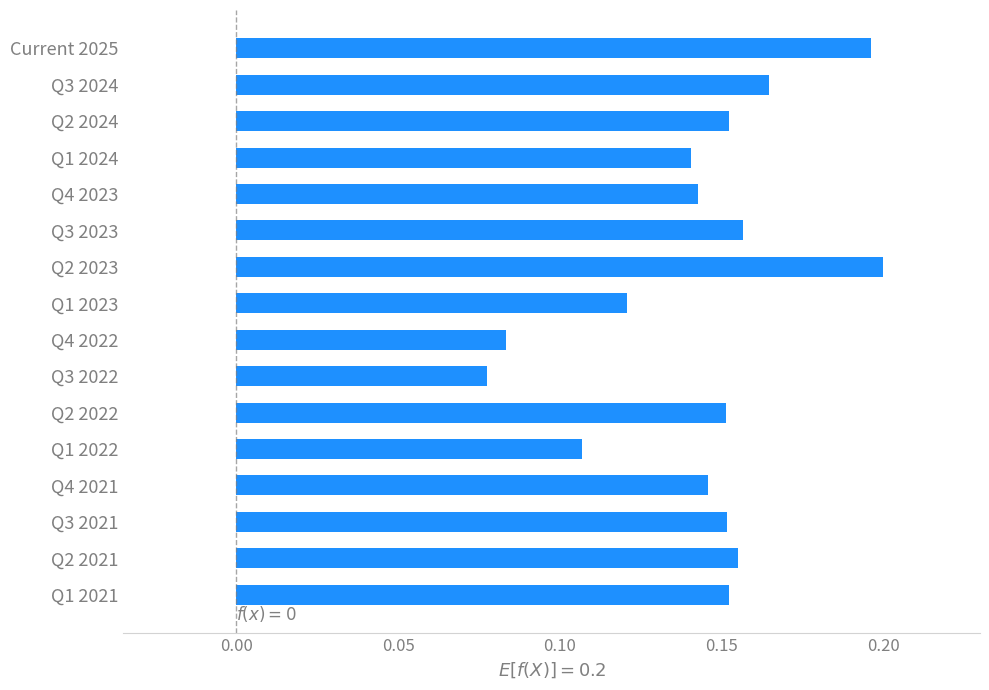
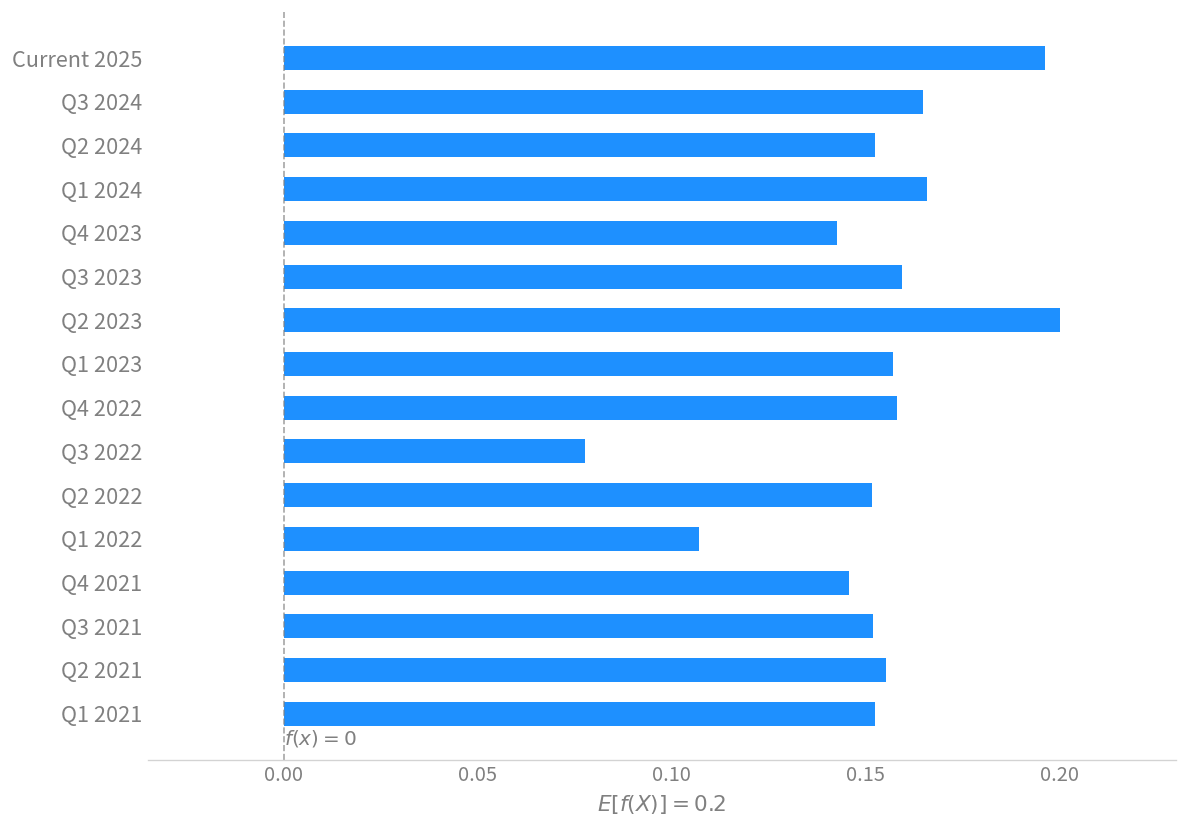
  {
    "Current 2025": 0.196,
    "Q3 2024": 0.165,
    "Q2 2024": 0.152,
-   "Q1 2024": 0.141,
+   "Q1 2024": 0.166,
    "Q4 2023": 0.143,
-   "Q3 2023": 0.157,
+   "Q3 2023": 0.159,
    "Q2 2023": 0.200,
-   "Q1 2023": 0.121,
-   "Q4 2022": 0.083,
+   "Q1 2023": 0.157,
+   "Q4 2022": 0.158,
    "Q3 2022": 0.078,
    "Q2 2022": 0.152,
    "Q1 2022": 0.107,
    "Q4 2021": 0.146,
    "Q3 2021": 0.152,
    "Q2 2021": 0.155,
    "Q1 2021": 0.152
  }
